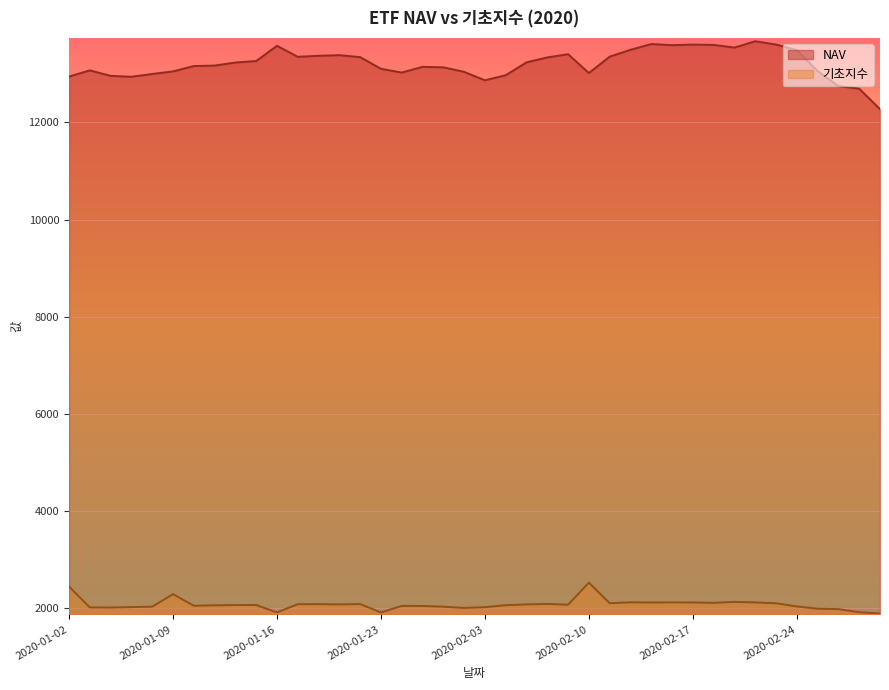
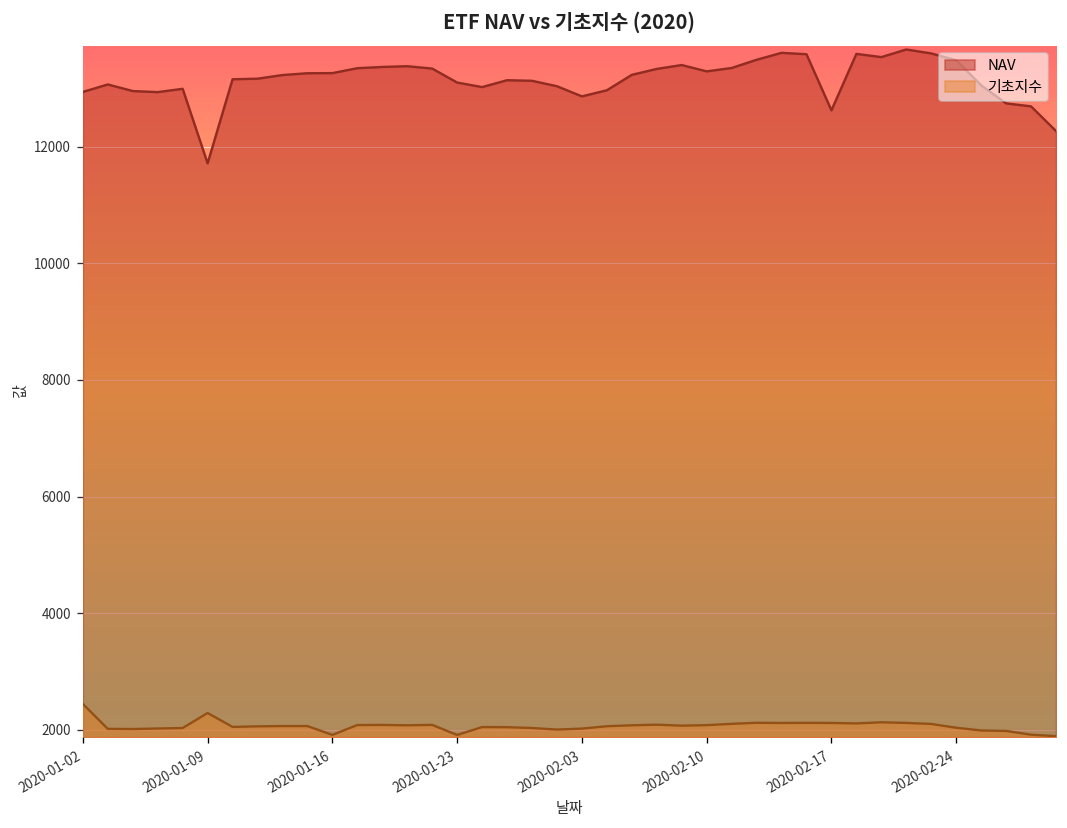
  {
    "NAV": {
      "2020-01-02": 12900,
-     "2020-01-09": 13100,
-     "2020-01-16": 13600,
+     "2020-01-09": 11700,
+     "2020-01-16": 13300,
      "2020-01-23": 13100,
      "2020-02-03": 12900,
-     "2020-02-10": 13000,
-     "2020-02-17": 13600
+     "2020-02-10": 13300,
+     "2020-02-17": 12600
    },
    "기초지수": {
      "2020-01-02": 2400,
      "2020-01-09": 2300,
      "2020-01-16": 1900,
      "2020-01-23": 1900,
      "2020-02-03": 2000,
-     "2020-02-10": 2500,
+     "2020-02-10": 2100,
      "2020-02-17": 2100,
      "2020-02-24": 2000
    }
  }
